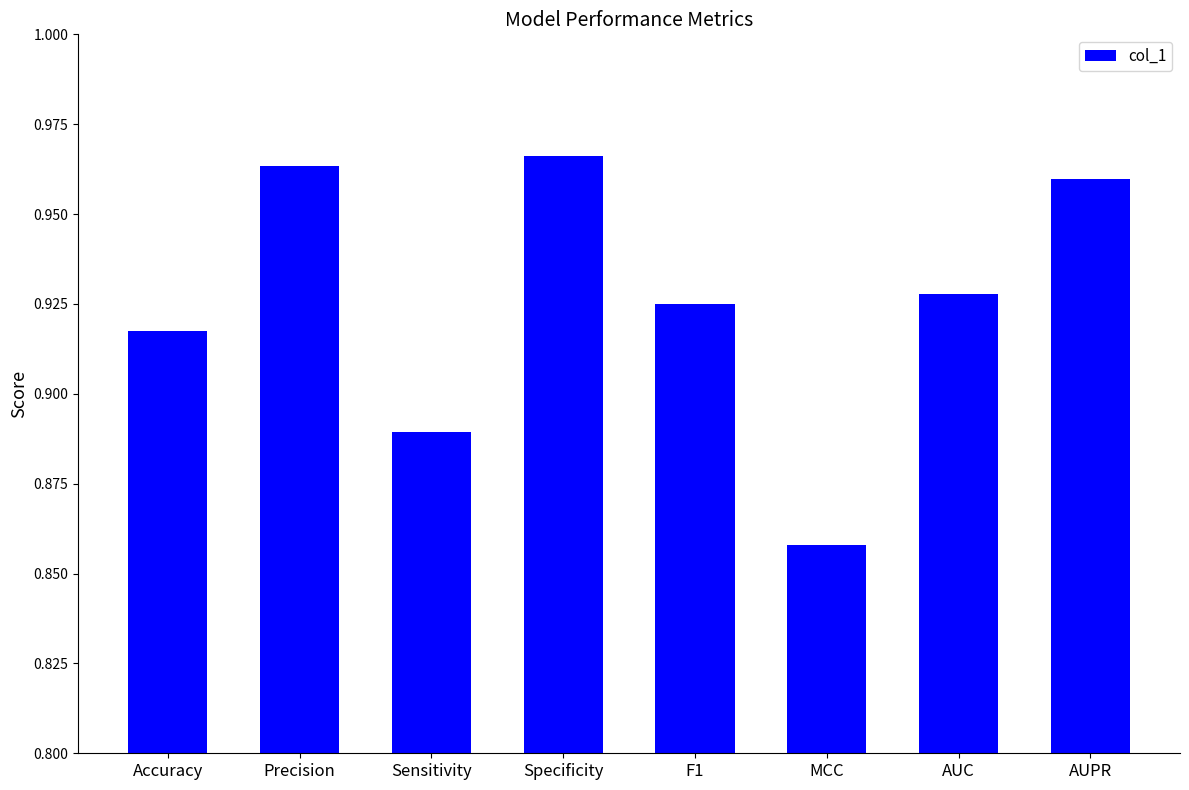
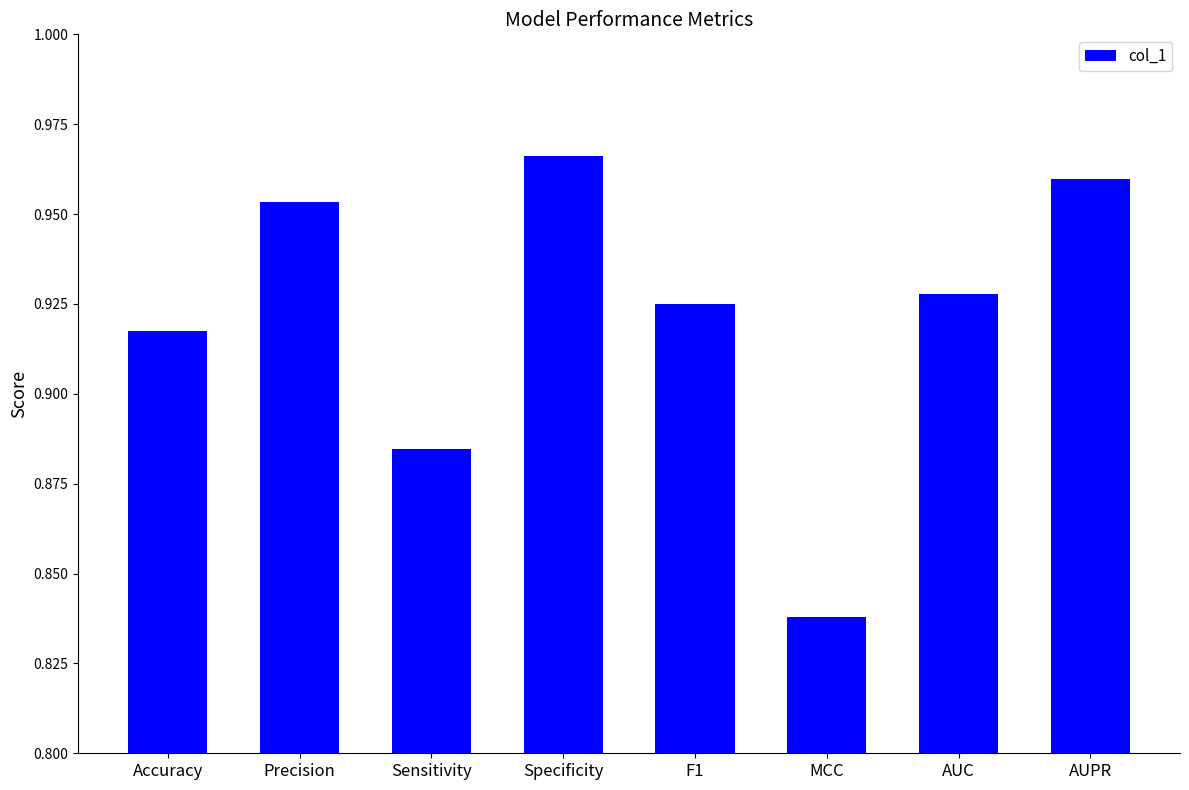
  {
    "Accuracy": 0.917,
-   "Precision": 0.963,
-   "Sensitivity": 0.889,
+   "Precision": 0.953,
+   "Sensitivity": 0.885,
    "Specificity": 0.966,
    "F1": 0.925,
-   "MCC": 0.858,
+   "MCC": 0.838,
    "AUC": 0.928,
    "AUPR": 0.960
  }
